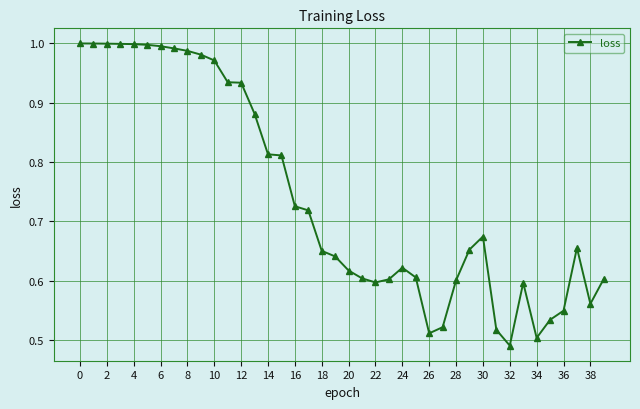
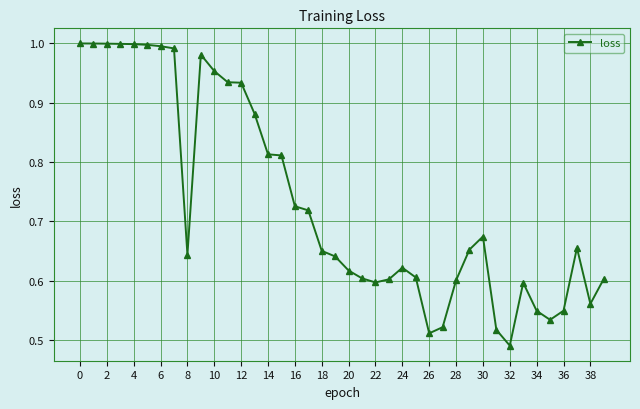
  {
    "0": 1.00,
    "2": 1.00,
    "4": 1.00,
    "6": 1.00,
-   "8": 0.99,
-   "10": 0.97,
+   "8": 0.64,
+   "10": 0.95,
    "12": 0.93,
    "14": 0.81,
    "16": 0.73,
    "18": 0.65,
    "20": 0.62,
    "22": 0.60,
    "24": 0.62,
    "26": 0.51,
    "28": 0.60,
    "30": 0.67,
    "32": 0.49,
-   "34": 0.50,
+   "34": 0.55,
    "36": 0.55,
    "38": 0.56
  }
